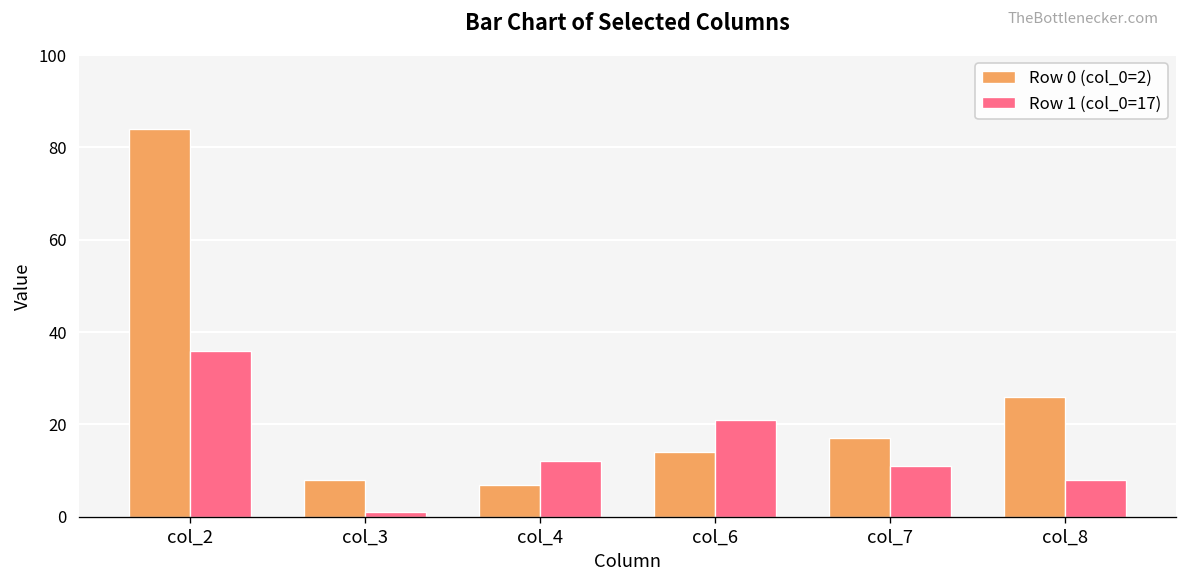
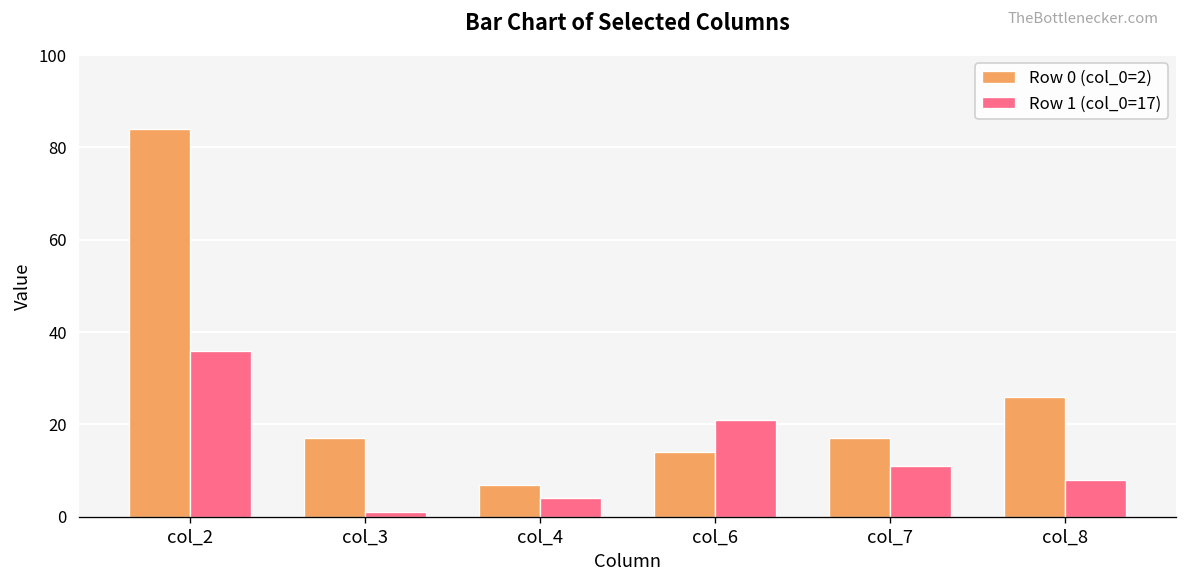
  {
    "Row 0 (col_0=2)": {
      "col_2": 84,
-     "col_3": 8,
+     "col_3": 17,
      "col_4": 7,
      "col_6": 14,
      "col_7": 17,
      "col_8": 26
    },
    "Row 1 (col_0=17)": {
      "col_2": 36,
      "col_3": 1,
-     "col_4": 12,
+     "col_4": 4,
      "col_6": 21,
      "col_7": 11,
      "col_8": 8
    }
  }
